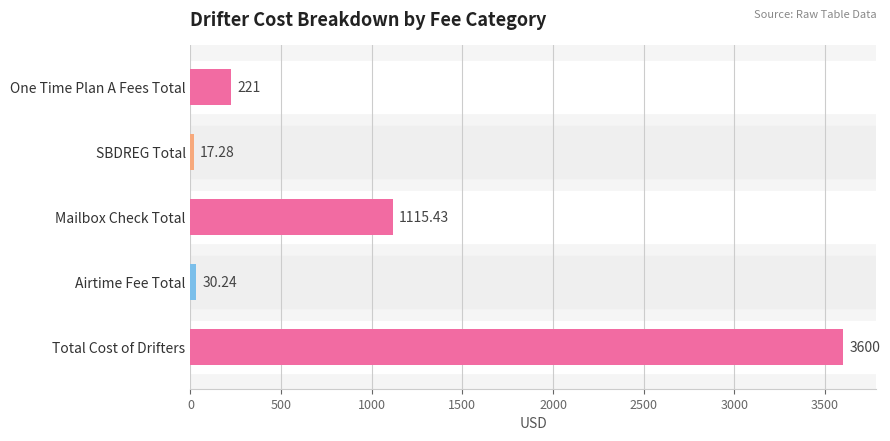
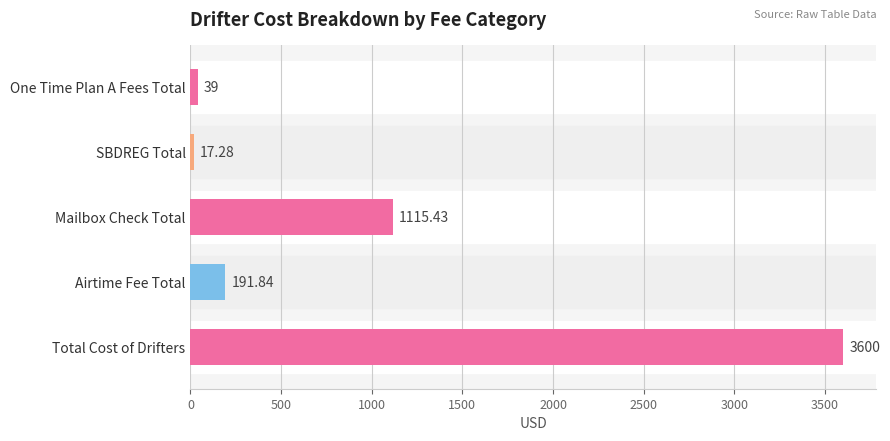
  {
-   "One Time Plan A Fees Total": 221,
+   "One Time Plan A Fees Total": 39,
    "SBDREG Total": 17.28,
    "Mailbox Check Total": 1115.43,
-   "Airtime Fee Total": 30.24,
+   "Airtime Fee Total": 191.84,
    "Total Cost of Drifters": 3600
  }
